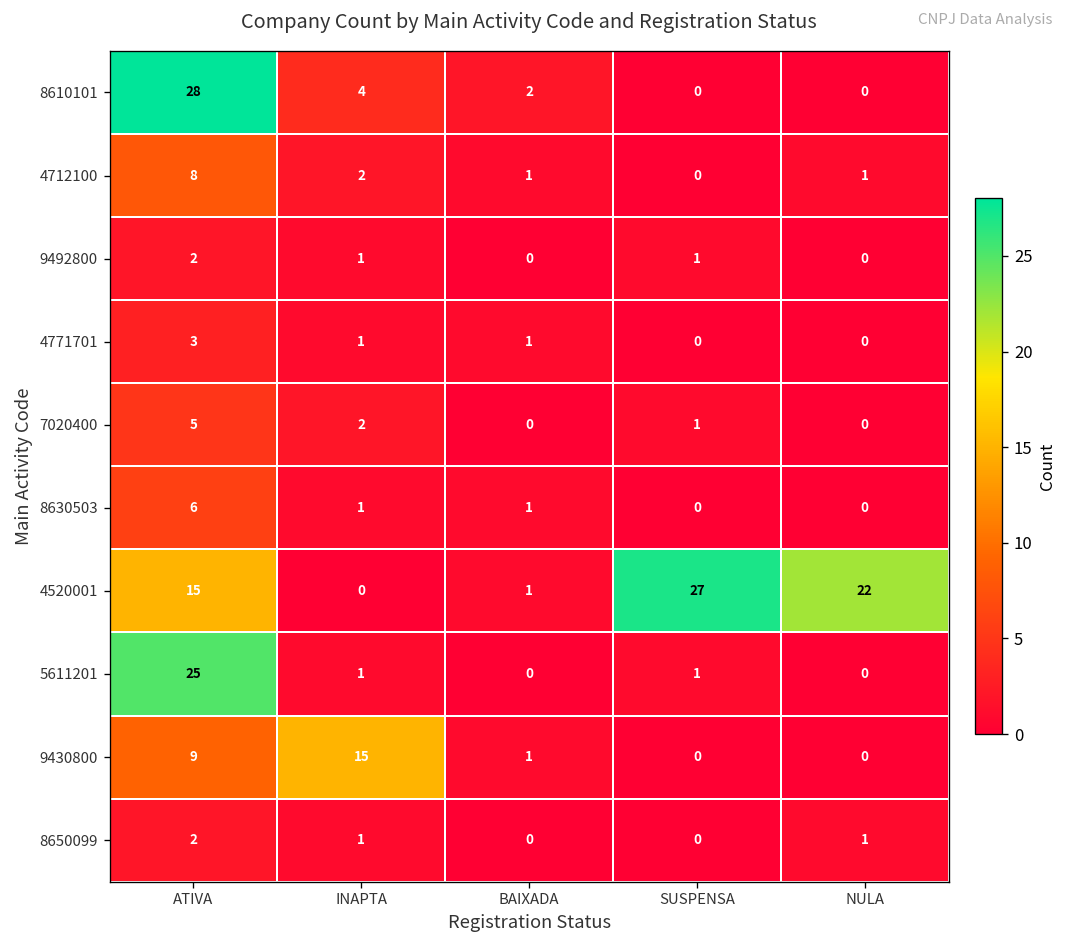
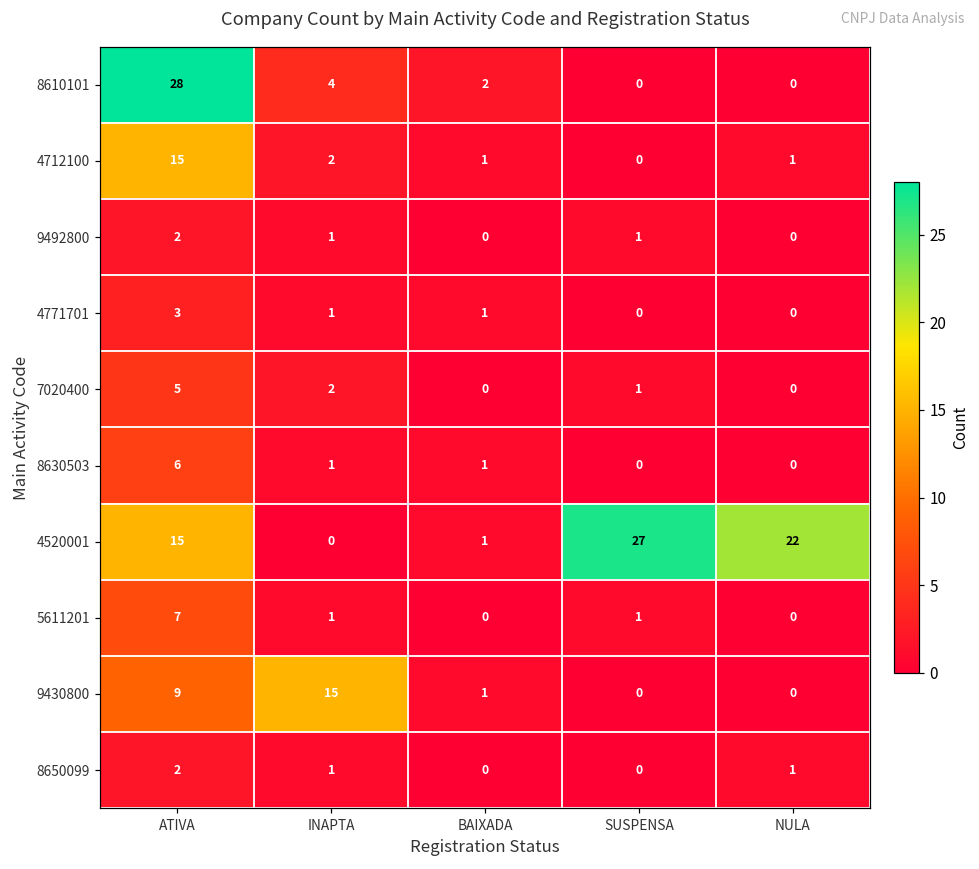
  {
    "8610101": {
      "ATIVA": 28,
      "INAPTA": 4,
      "BAIXADA": 2,
      "SUSPENSA": 0,
      "NULA": 0
    },
    "4712100": {
-     "ATIVA": 8,
+     "ATIVA": 15,
      "INAPTA": 2,
      "BAIXADA": 1,
      "SUSPENSA": 0,
      "NULA": 1
    },
    "9492800": {
      "ATIVA": 2,
      "INAPTA": 1,
      "BAIXADA": 0,
      "SUSPENSA": 1,
      "NULA": 0
    },
    "4771701": {
      "ATIVA": 3,
      "INAPTA": 1,
      "BAIXADA": 1,
      "SUSPENSA": 0,
      "NULA": 0
    },
    "7020400": {
      "ATIVA": 5,
      "INAPTA": 2,
      "BAIXADA": 0,
      "SUSPENSA": 1,
      "NULA": 0
    },
    "8630503": {
      "ATIVA": 6,
      "INAPTA": 1,
      "BAIXADA": 1,
      "SUSPENSA": 0,
      "NULA": 0
    },
    "4520001": {
      "ATIVA": 15,
      "INAPTA": 0,
      "BAIXADA": 1,
      "SUSPENSA": 27,
      "NULA": 22
    },
    "5611201": {
-     "ATIVA": 25,
+     "ATIVA": 7,
      "INAPTA": 1,
      "BAIXADA": 0,
      "SUSPENSA": 1,
      "NULA": 0
    },
    "9430800": {
      "ATIVA": 9,
      "INAPTA": 15,
      "BAIXADA": 1,
      "SUSPENSA": 0,
      "NULA": 0
    },
    "8650099": {
      "ATIVA": 2,
      "INAPTA": 1,
      "BAIXADA": 0,
      "SUSPENSA": 0,
      "NULA": 1
    }
  }
